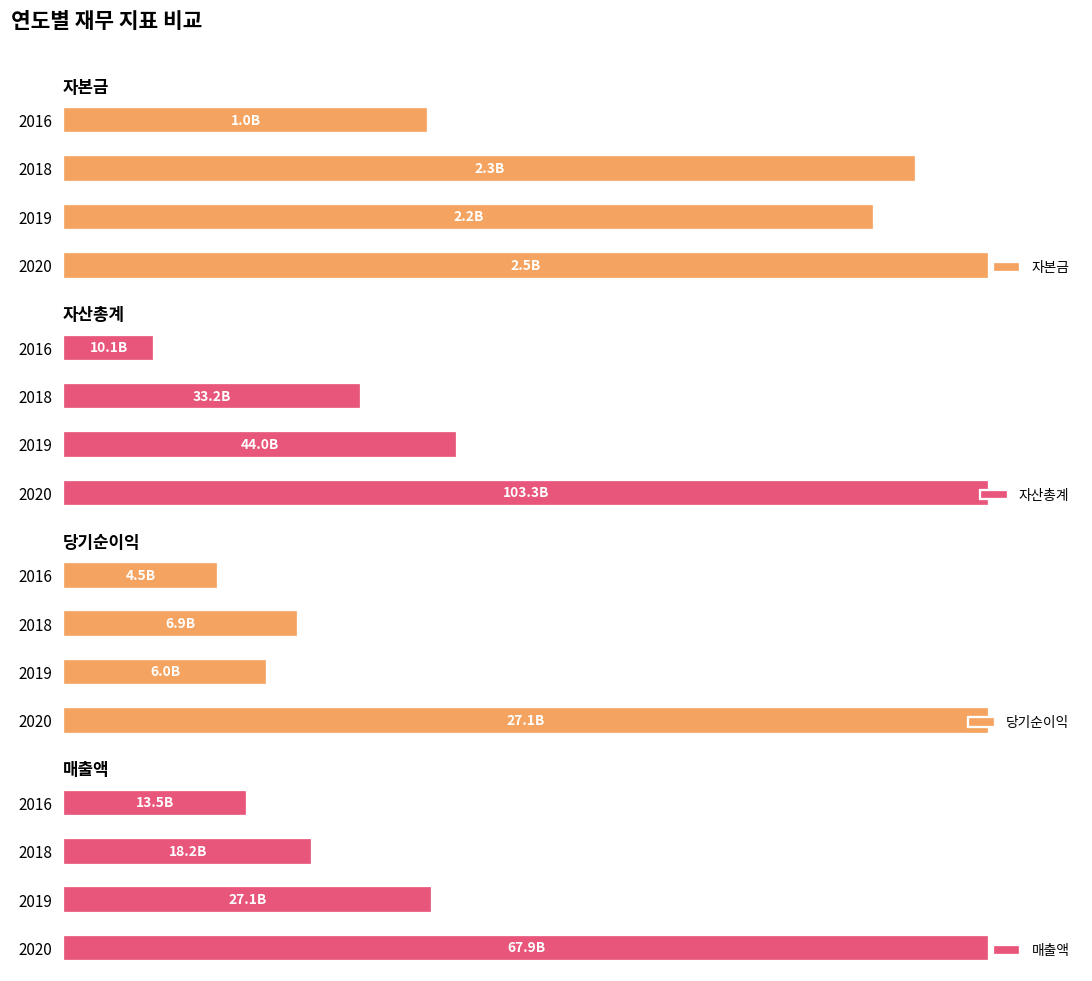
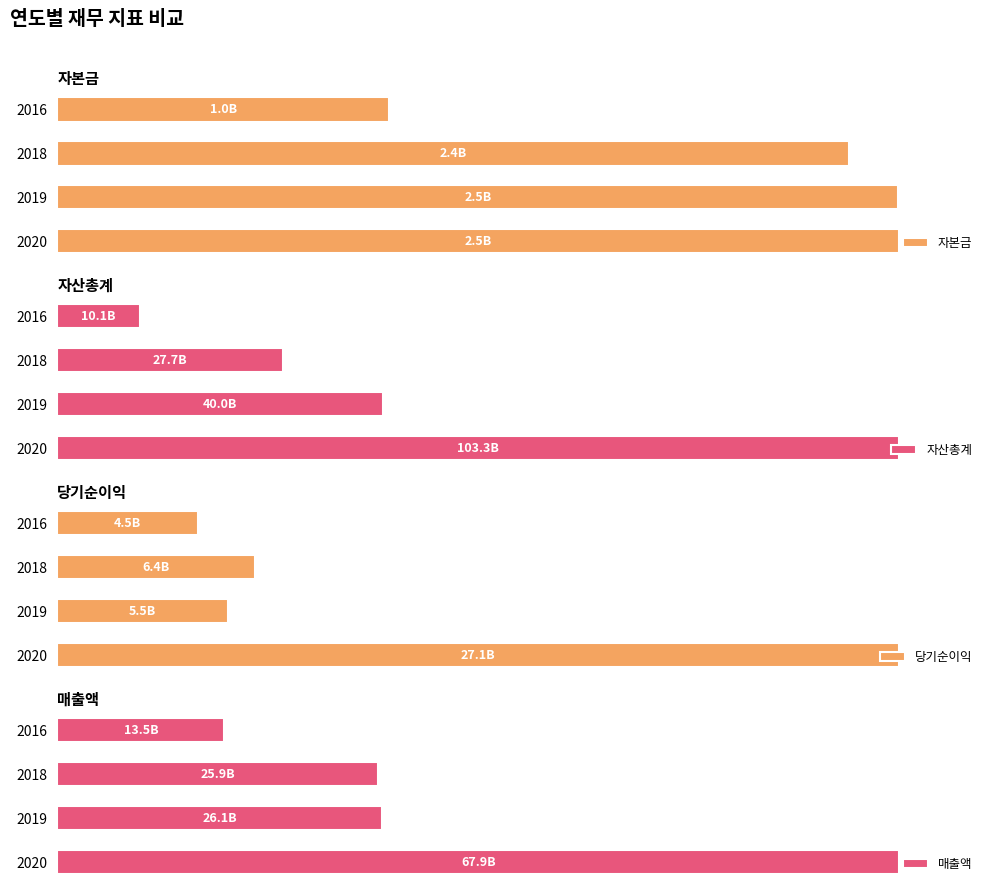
  {
    "자본금": {
-     "2018": "2.3B",
-     "2019": "2.2B"
+     "2018": "2.4B",
+     "2019": "2.5B"
    },
    "자산총계": {
-     "2018": "33.2B",
-     "2019": "44.0B"
+     "2018": "27.7B",
+     "2019": "40.0B"
    },
    "당기순이익": {
-     "2018": "6.9B",
-     "2019": "6.0B"
+     "2018": "6.4B",
+     "2019": "5.5B"
    },
    "매출액": {
-     "2018": "18.2B",
-     "2019": "27.1B"
+     "2018": "25.9B",
+     "2019": "26.1B"
    }
  }
